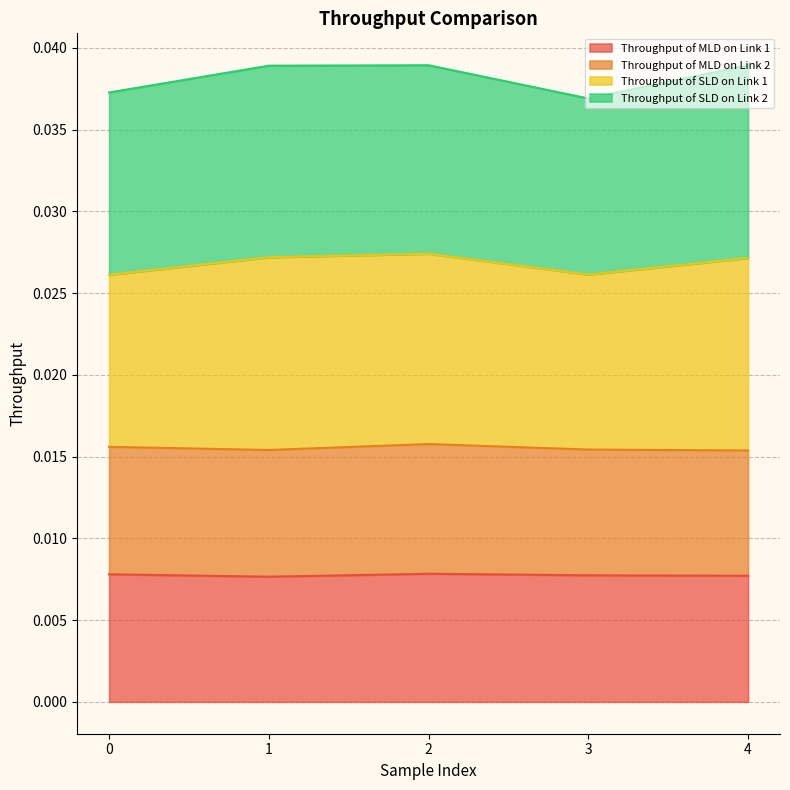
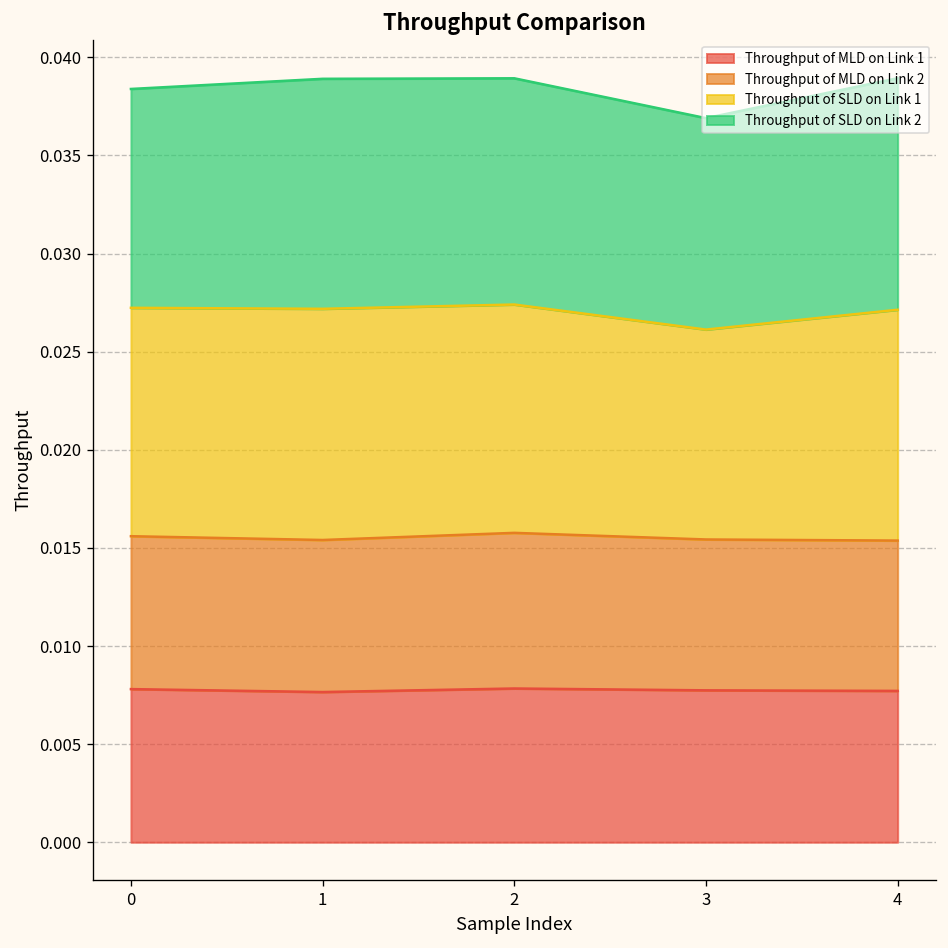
  {
    "Throughput of SLD on Link 1": {
-     "0": 0.0105,
+     "0": 0.0116,
      "1": 0.0118,
      "2": 0.0116,
      "3": 0.0107,
      "4": 0.0118
    },
    "Throughput of SLD on Link 2": {
      "0": 0.0112,
      "1": 0.0117,
      "2": 0.0115
    }
  }
